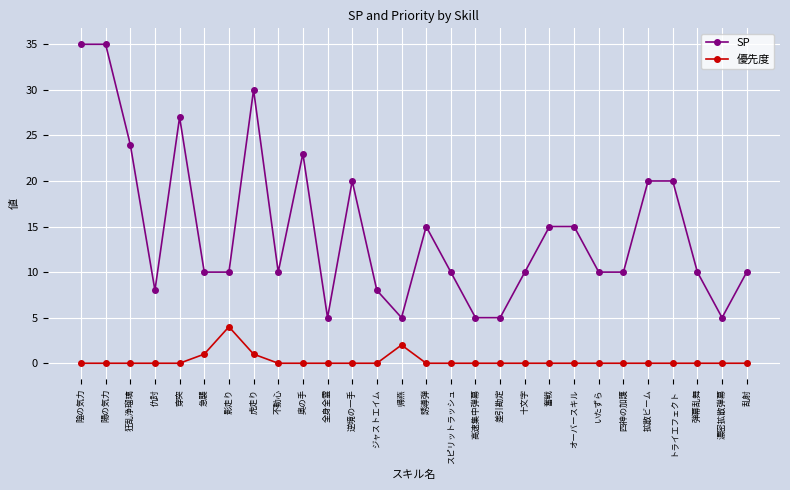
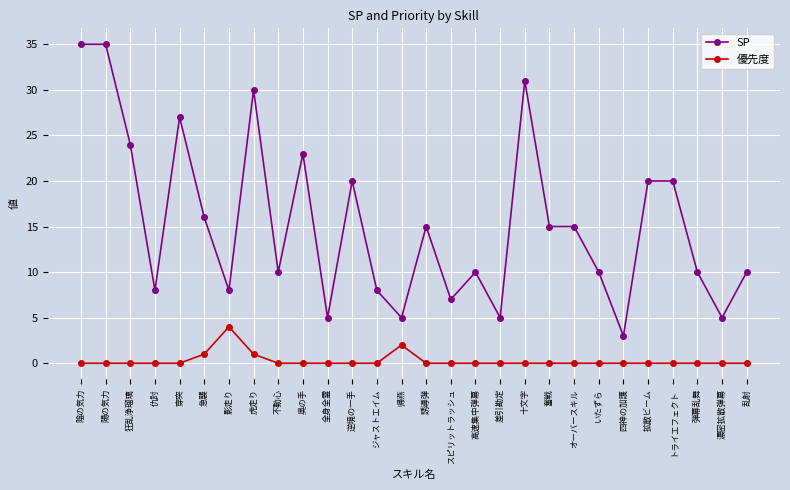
  {
    "SP": {
      "陰の気力": 35,
      "陽の気力": 35,
      "狂乱浄瑠璃": 24,
      "仇討": 8,
      "穿突": 27,
-     "急襲": 10,
-     "影走り": 10,
+     "急襲": 16,
+     "影走り": 8,
      "虎走り": 30,
      "不動心": 10,
      "奥の手": 23,
      "全身全霊": 5,
      "逆境の一手": 20,
      "ジャストエイム": 8,
      "帰燕": 5,
      "誘導弾": 15,
-     "スピリットラッシュ": 10,
-     "高速集中弾幕": 5,
+     "スピリットラッシュ": 7,
+     "高速集中弾幕": 10,
      "差引勘定": 5,
-     "十文字": 10,
+     "十文字": 31,
      "奮戦": 15,
      "オーバースキル": 15,
      "いたずら": 10,
-     "四神の加護": 10,
+     "四神の加護": 3,
      "拡散ビーム": 20,
      "トライエフェクト": 20,
      "弾幕乱舞": 10,
      "濃密拡散弾幕": 5,
      "乱射": 10
    },
    "優先度": {
      "陰の気力": 0,
      "陽の気力": 0,
      "狂乱浄瑠璃": 0,
      "仇討": 0,
      "穿突": 0,
      "急襲": 1,
      "影走り": 4,
      "虎走り": 1,
      "不動心": 0,
      "奥の手": 0,
      "全身全霊": 0,
      "逆境の一手": 0,
      "ジャストエイム": 0,
      "帰燕": 2,
      "誘導弾": 0,
      "スピリットラッシュ": 0,
      "高速集中弾幕": 0,
      "差引勘定": 0,
      "十文字": 0,
      "奮戦": 0,
      "オーバースキル": 0,
      "いたずら": 0,
      "四神の加護": 0,
      "拡散ビーム": 0,
      "トライエフェクト": 0,
      "弾幕乱舞": 0,
      "濃密拡散弾幕": 0,
      "乱射": 0
    }
  }
